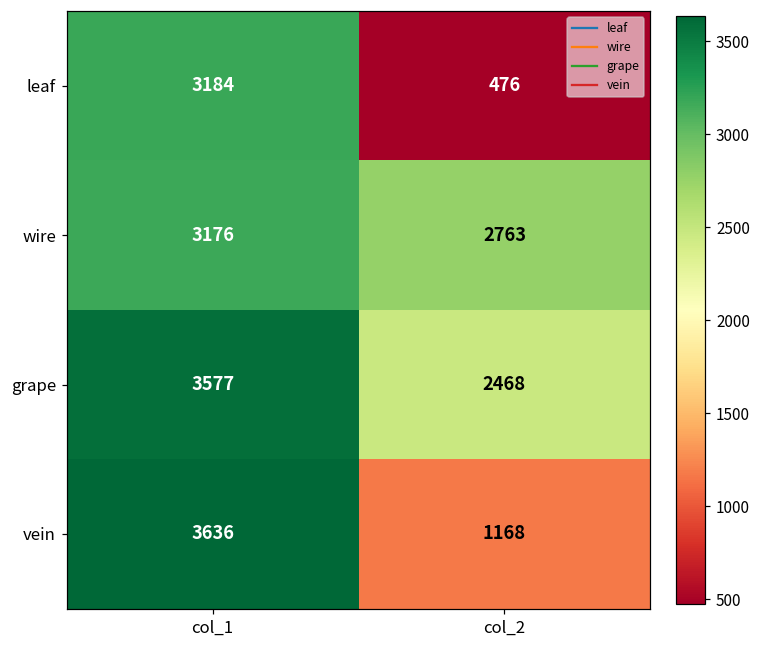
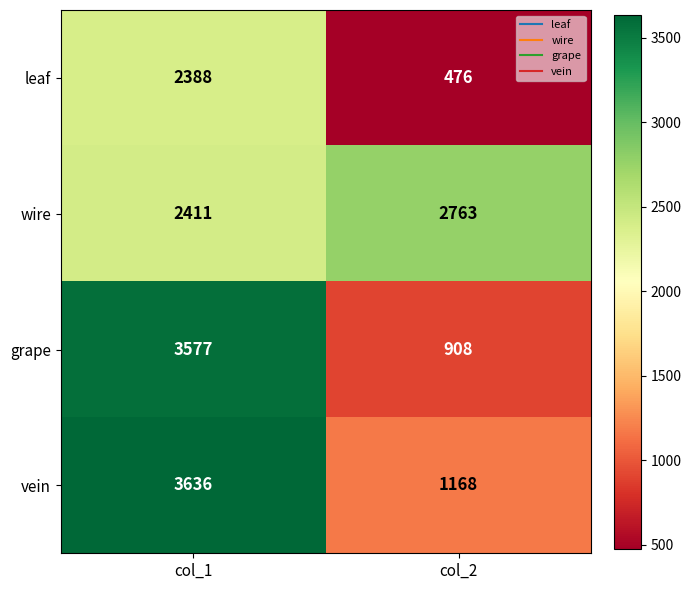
  {
    "leaf": {
-     "col_1": 3184,
+     "col_1": 2388,
      "col_2": 476
    },
    "wire": {
-     "col_1": 3176,
+     "col_1": 2411,
      "col_2": 2763
    },
    "grape": {
      "col_1": 3577,
-     "col_2": 2468
+     "col_2": 908
    },
    "vein": {
      "col_1": 3636,
      "col_2": 1168
    }
  }
